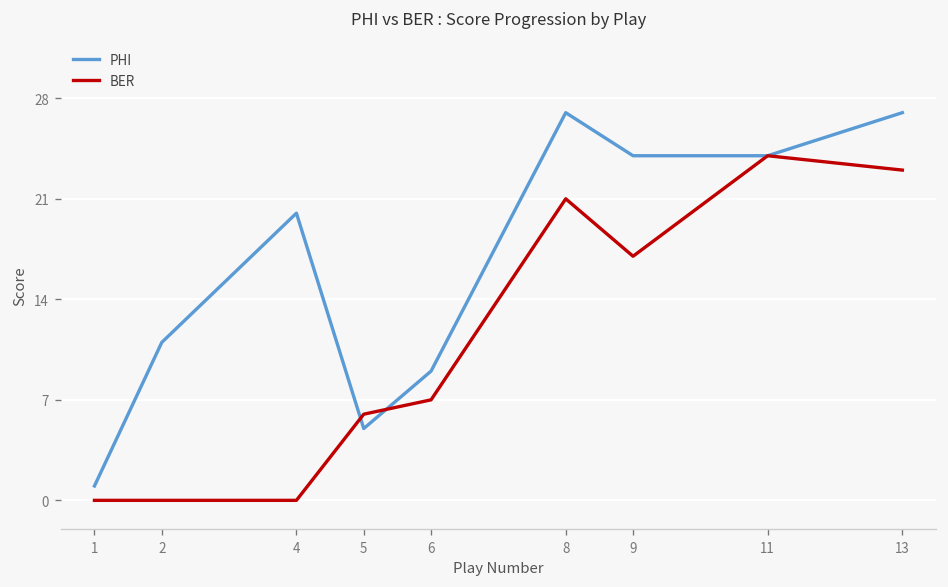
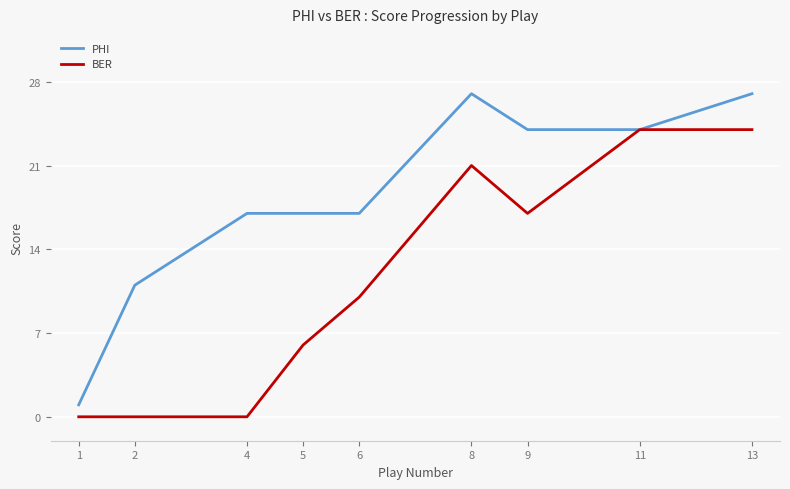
  {
    "PHI": {
      "1": 1,
      "2": 11,
-     "4": 20,
-     "5": 5,
-     "6": 9,
+     "4": 17,
+     "5": 17,
+     "6": 17,
      "8": 27,
      "9": 24,
      "13": 27
    },
    "BER": {
      "1": 0,
      "2": 0,
      "4": 0,
      "5": 6,
-     "6": 7,
+     "6": 10,
      "8": 21,
      "9": 17,
-     "13": 23
+     "13": 24
    }
  }
